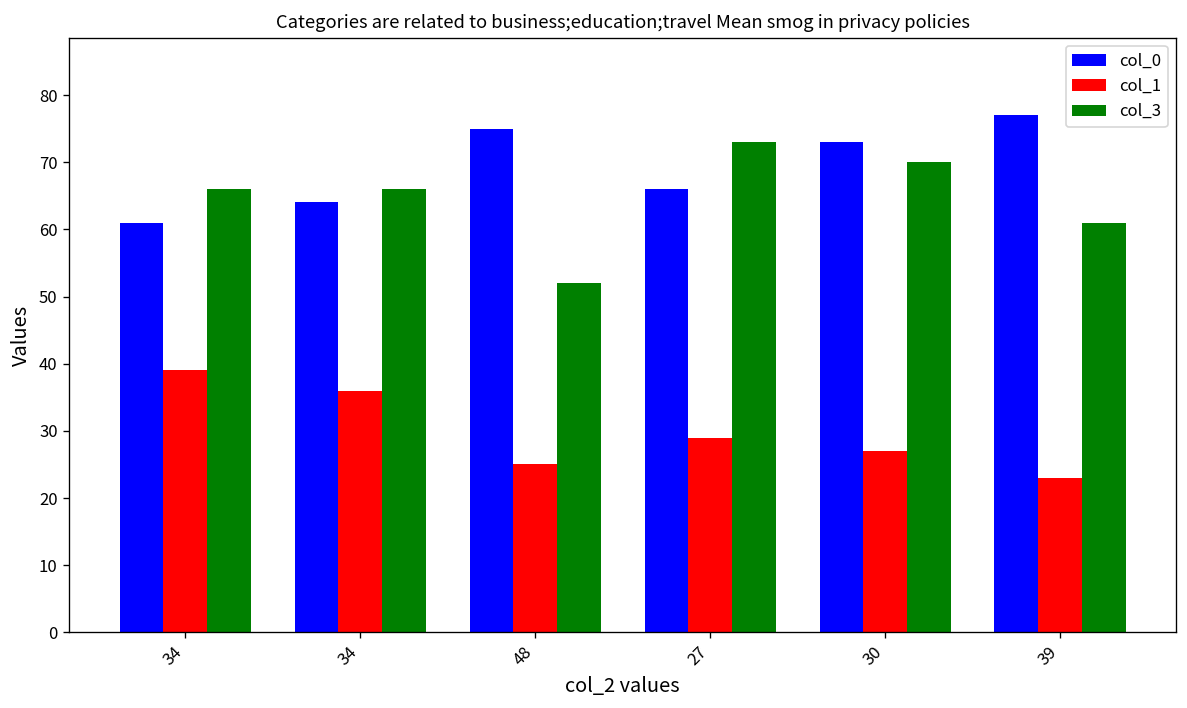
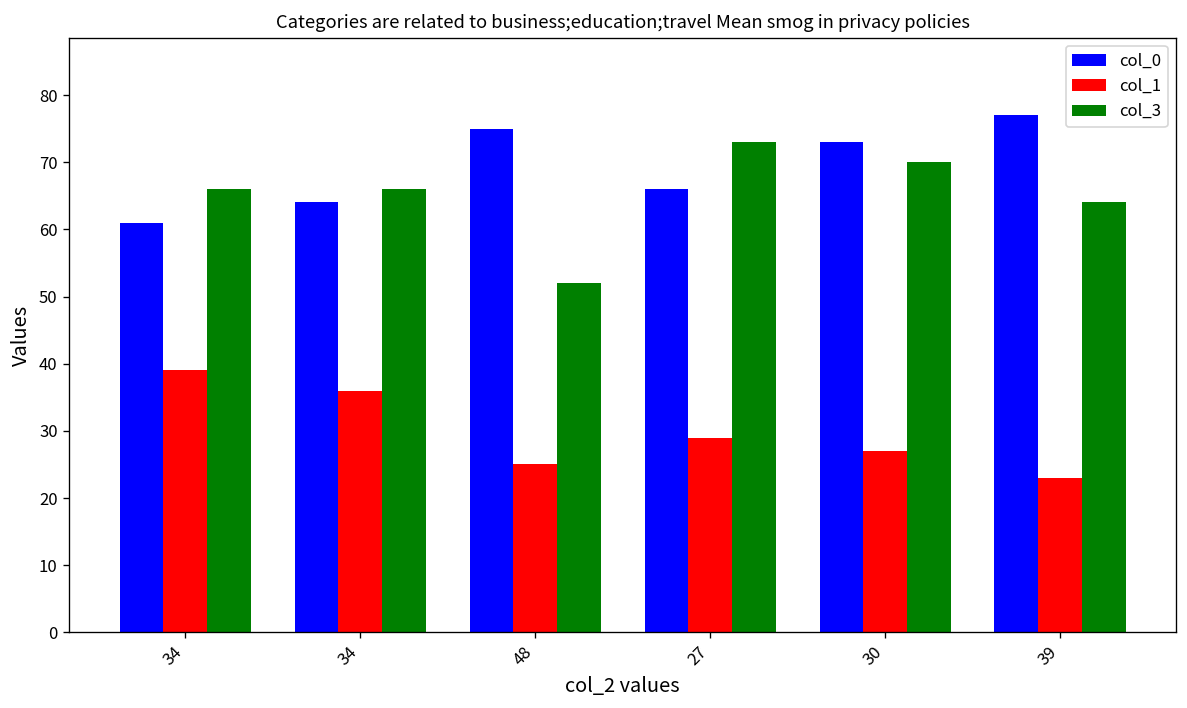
  {
    "col_0": {
      "48": 75,
      "27": 66,
      "30": 73,
      "39": 77
    },
    "col_1": {
      "48": 25,
      "27": 29,
      "30": 27,
      "39": 23
    },
    "col_3": {
      "48": 52,
      "27": 73,
      "30": 70,
-     "39": 61
+     "39": 64
    }
  }
